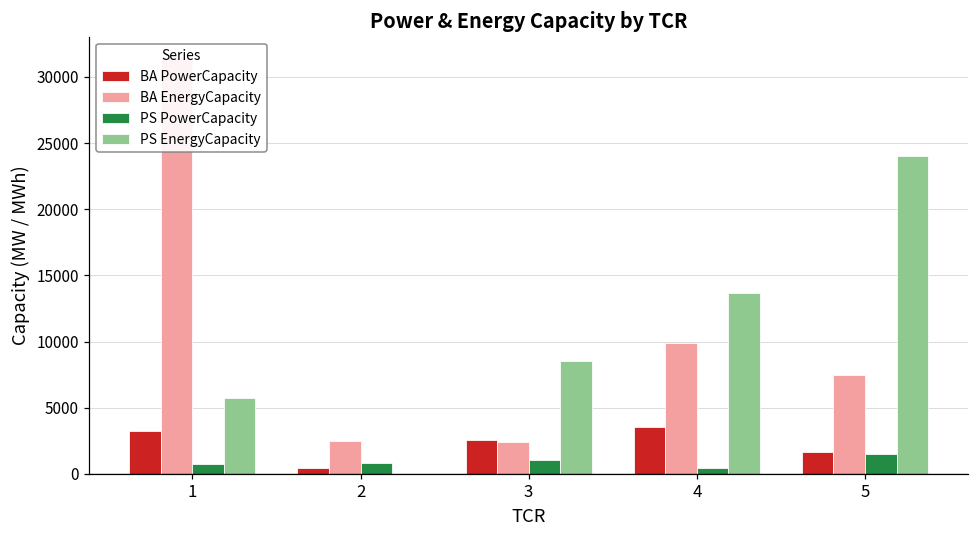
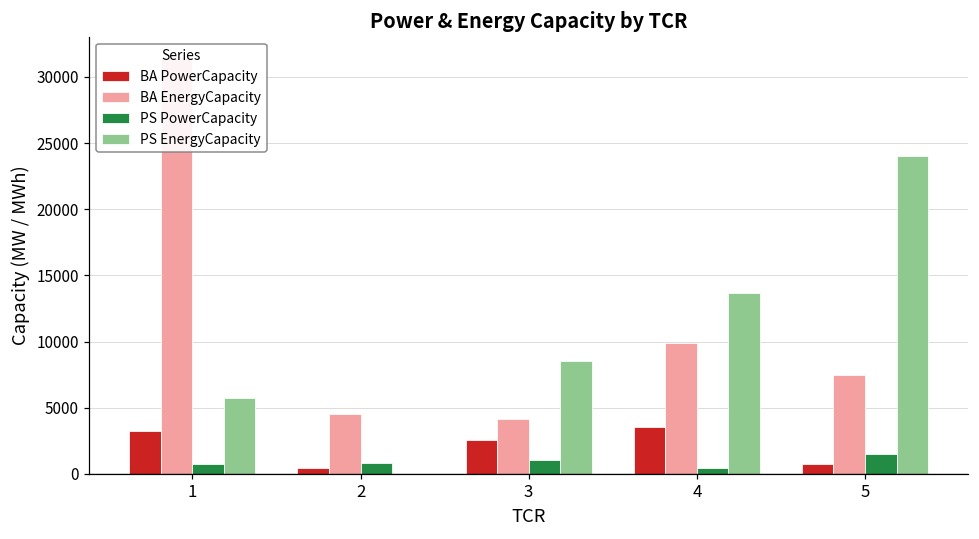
  {
    "BA PowerCapacity": {
      "1": 3300,
      "2": 400,
      "3": 2600,
      "4": 3500,
-     "5": 1600
+     "5": 700
    },
    "BA EnergyCapacity": {
-     "2": 2500,
-     "3": 2400,
+     "2": 4500,
+     "3": 4200,
      "4": 9900,
      "5": 7500
    },
    "PS PowerCapacity": {
      "1": 700,
      "2": 800,
      "3": 1100,
      "4": 400,
      "5": 1500
    },
    "PS EnergyCapacity": {
      "1": 5800,
      "2": 0,
      "3": 8600,
      "4": 13600,
      "5": 24000
    }
  }
